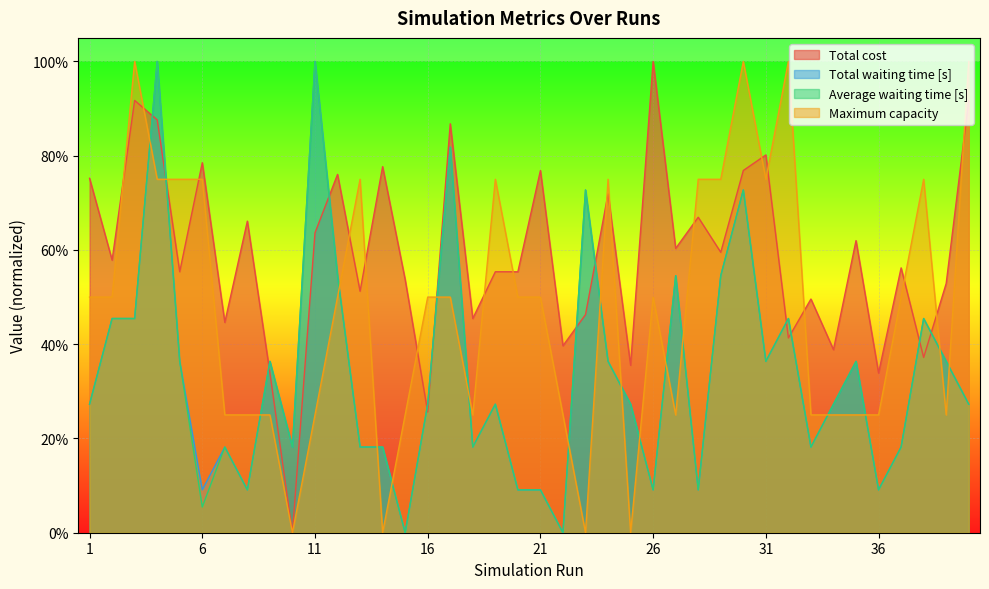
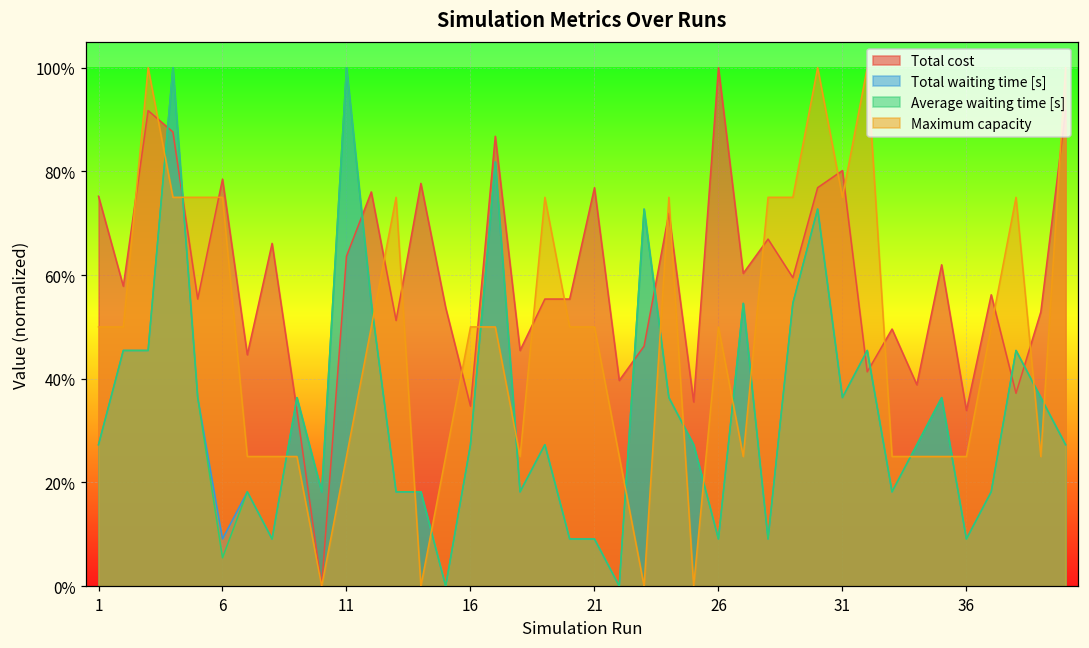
  {
    "Total cost": {
      "1": "75%",
      "6": "79%",
      "11": "64%",
-     "16": "26%",
+     "16": "35%",
      "21": "77%",
      "26": "100%",
      "31": "80%",
      "36": "34%"
    },
    "Total waiting time [s]": {
      "6": "9%"
    },
    "Average waiting time [s]": {
      "6": "5%"
    },
    "Maximum capacity": {
      "1": "50%",
      "6": "75%",
      "11": "25%",
      "16": "50%",
      "21": "50%",
      "26": "50%",
      "31": "75%",
      "36": "25%"
    }
  }
